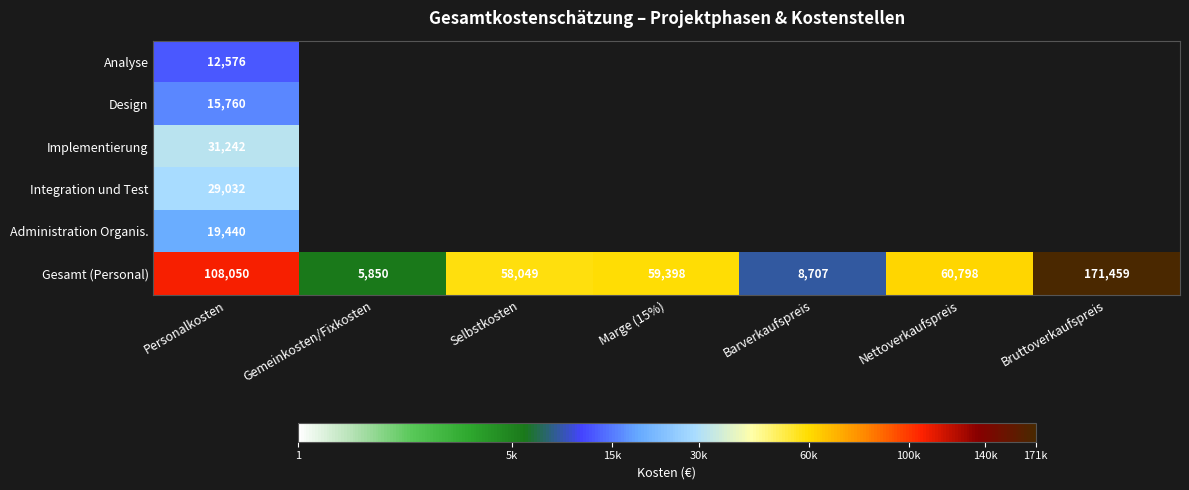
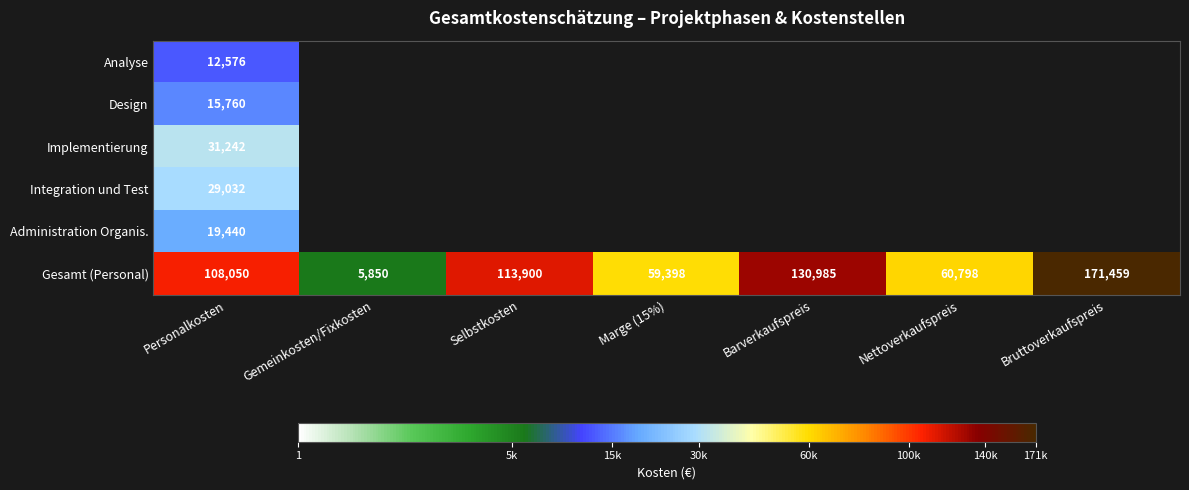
  {
    "Analyse": {
      "Personalkosten": "12,576"
    },
    "Design": {
      "Personalkosten": "15,760"
    },
    "Implementierung": {
      "Personalkosten": "31,242"
    },
    "Integration und Test": {
      "Personalkosten": "29,032"
    },
    "Administration Organis.": {
      "Personalkosten": "19,440"
    },
    "Gesamt (Personal)": {
      "Personalkosten": "108,050",
      "Gemeinkosten/Fixkosten": "5,850",
-     "Selbstkosten": "58,049",
+     "Selbstkosten": "113,900",
      "Marge (15%)": "59,398",
-     "Barverkaufspreis": "8,707",
+     "Barverkaufspreis": "130,985",
      "Nettoverkaufspreis": "60,798",
      "Bruttoverkaufspreis": "171,459"
    }
  }
